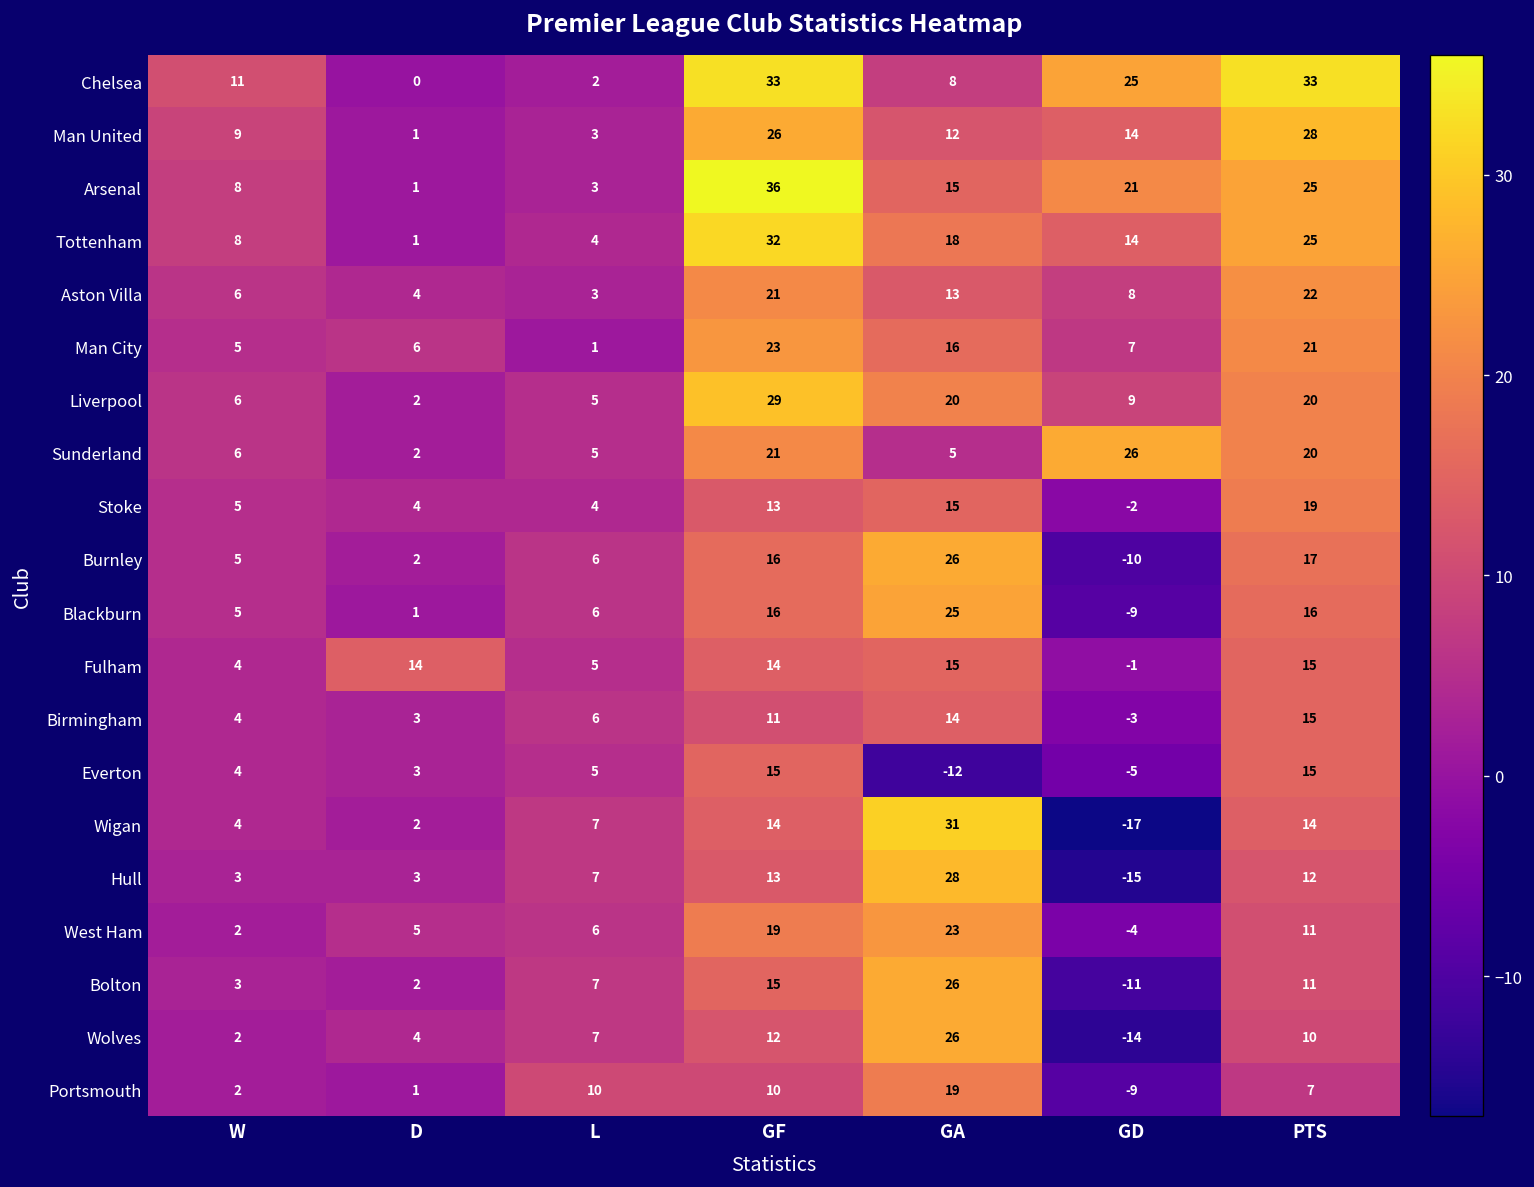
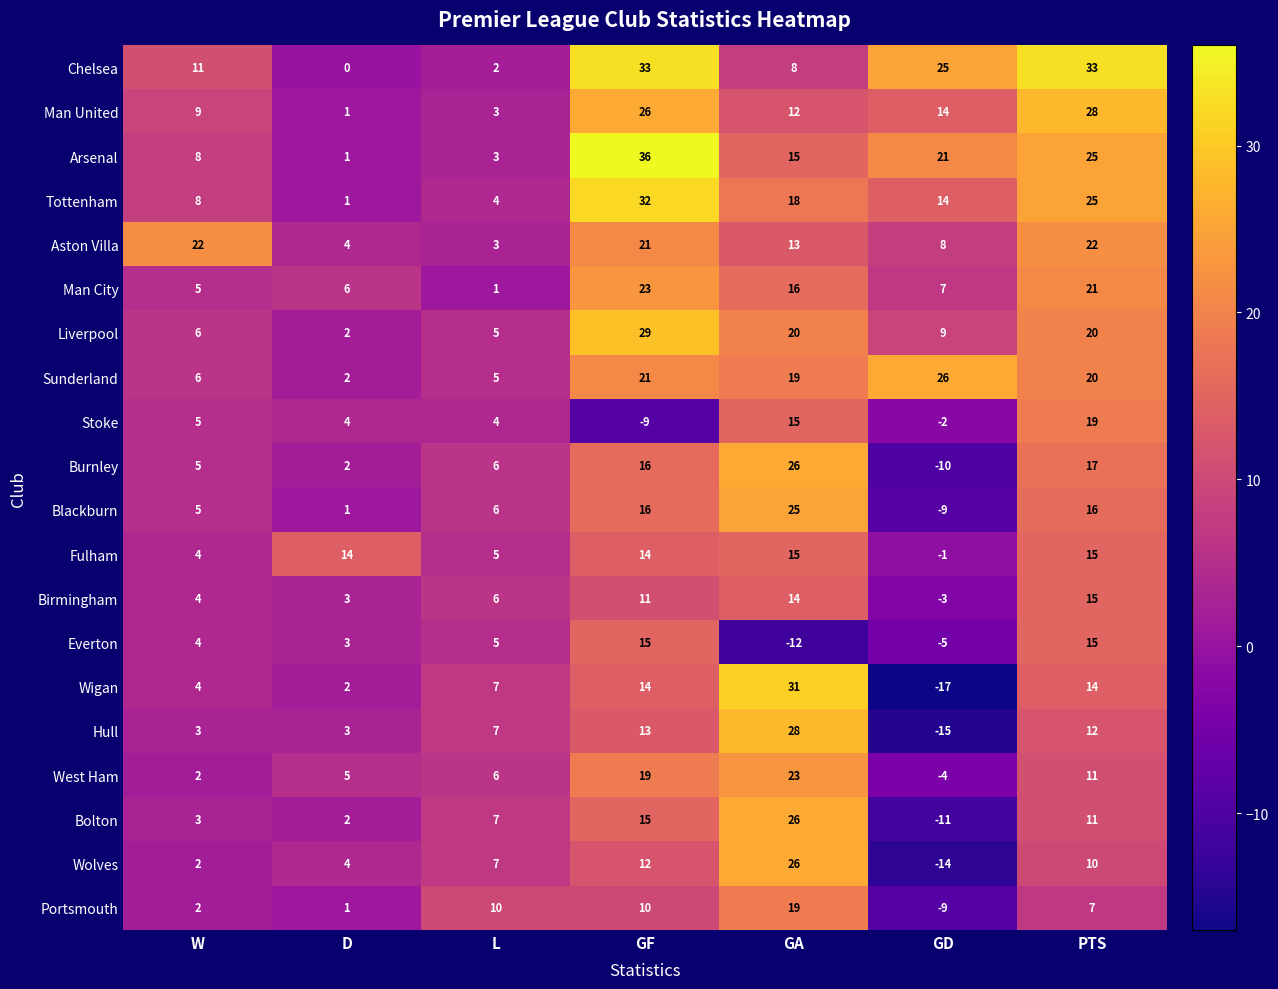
  {
    "Chelsea": {
      "W": 11,
      "D": 0,
      "L": 2,
      "GF": 33,
      "GA": 8,
      "GD": 25,
      "PTS": 33
    },
    "Man United": {
      "W": 9,
      "D": 1,
      "L": 3,
      "GF": 26,
      "GA": 12,
      "GD": 14,
      "PTS": 28
    },
    "Arsenal": {
      "W": 8,
      "D": 1,
      "L": 3,
      "GF": 36,
      "GA": 15,
      "GD": 21,
      "PTS": 25
    },
    "Tottenham": {
      "W": 8,
      "D": 1,
      "L": 4,
      "GF": 32,
      "GA": 18,
      "GD": 14,
      "PTS": 25
    },
    "Aston Villa": {
-     "W": 6,
+     "W": 22,
      "D": 4,
      "L": 3,
      "GF": 21,
      "GA": 13,
      "GD": 8,
      "PTS": 22
    },
    "Man City": {
      "W": 5,
      "D": 6,
      "L": 1,
      "GF": 23,
      "GA": 16,
      "GD": 7,
      "PTS": 21
    },
    "Liverpool": {
      "W": 6,
      "D": 2,
      "L": 5,
      "GF": 29,
      "GA": 20,
      "GD": 9,
      "PTS": 20
    },
    "Sunderland": {
      "W": 6,
      "D": 2,
      "L": 5,
      "GF": 21,
-     "GA": 5,
+     "GA": 19,
      "GD": 26,
      "PTS": 20
    },
    "Stoke": {
      "W": 5,
      "D": 4,
      "L": 4,
-     "GF": 13,
+     "GF": -9,
      "GA": 15,
      "GD": -2,
      "PTS": 19
    },
    "Burnley": {
      "W": 5,
      "D": 2,
      "L": 6,
      "GF": 16,
      "GA": 26,
      "GD": -10,
      "PTS": 17
    },
    "Blackburn": {
      "W": 5,
      "D": 1,
      "L": 6,
      "GF": 16,
      "GA": 25,
      "GD": -9,
      "PTS": 16
    },
    "Fulham": {
      "W": 4,
      "D": 14,
      "L": 5,
      "GF": 14,
      "GA": 15,
      "GD": -1,
      "PTS": 15
    },
    "Birmingham": {
      "W": 4,
      "D": 3,
      "L": 6,
      "GF": 11,
      "GA": 14,
      "GD": -3,
      "PTS": 15
    },
    "Everton": {
      "W": 4,
      "D": 3,
      "L": 5,
      "GF": 15,
      "GA": -12,
      "GD": -5,
      "PTS": 15
    },
    "Wigan": {
      "W": 4,
      "D": 2,
      "L": 7,
      "GF": 14,
      "GA": 31,
      "GD": -17,
      "PTS": 14
    },
    "Hull": {
      "W": 3,
      "D": 3,
      "L": 7,
      "GF": 13,
      "GA": 28,
      "GD": -15,
      "PTS": 12
    },
    "West Ham": {
      "W": 2,
      "D": 5,
      "L": 6,
      "GF": 19,
      "GA": 23,
      "GD": -4,
      "PTS": 11
    },
    "Bolton": {
      "W": 3,
      "D": 2,
      "L": 7,
      "GF": 15,
      "GA": 26,
      "GD": -11,
      "PTS": 11
    },
    "Wolves": {
      "W": 2,
      "D": 4,
      "L": 7,
      "GF": 12,
      "GA": 26,
      "GD": -14,
      "PTS": 10
    },
    "Portsmouth": {
      "W": 2,
      "D": 1,
      "L": 10,
      "GF": 10,
      "GA": 19,
      "GD": -9,
      "PTS": 7
    }
  }
